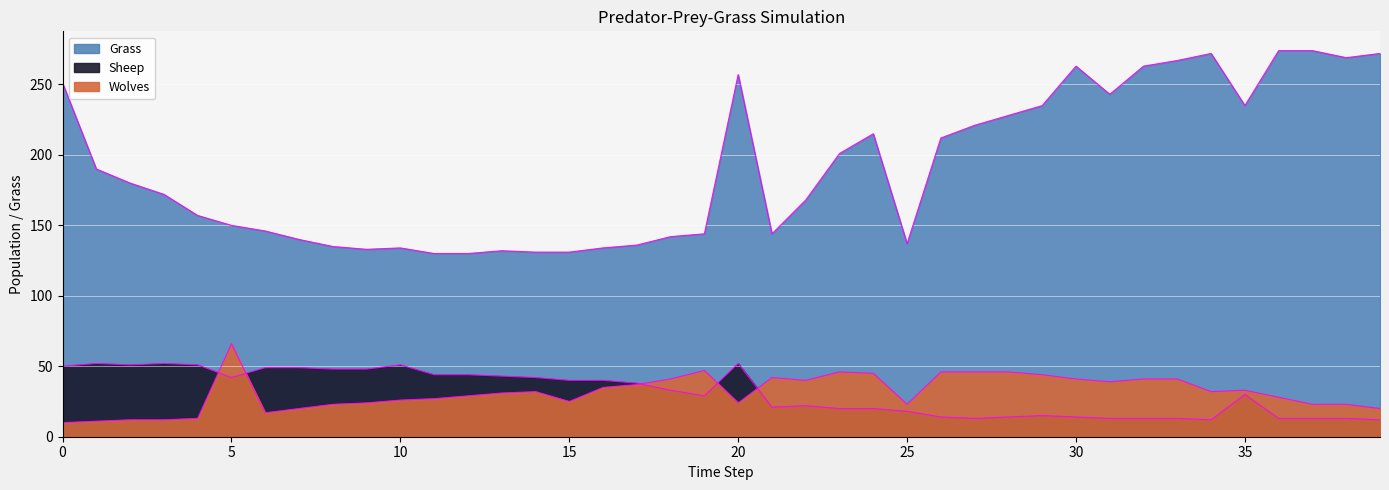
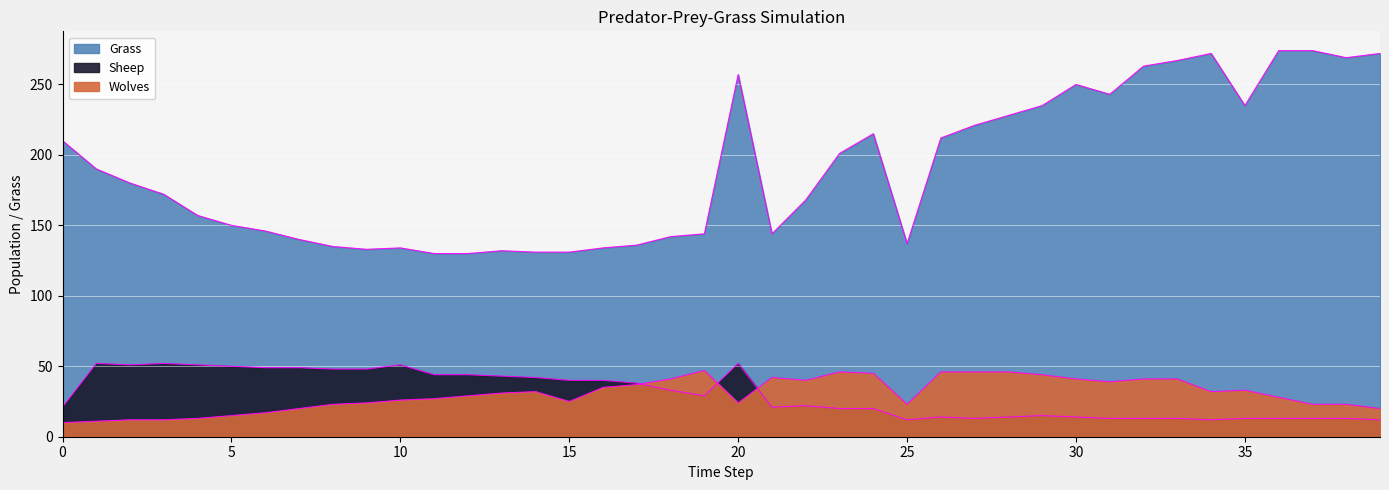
  {
    "Grass": {
-     "0": 251,
+     "0": 210,
      "5": 150,
      "10": 134,
      "15": 131,
      "20": 257,
      "25": 137,
-     "30": 263,
+     "30": 250,
      "35": 235
    },
    "Sheep": {
-     "0": 50,
-     "5": 42,
+     "0": 21,
+     "5": 50,
      "10": 51,
      "15": 40,
      "20": 52,
-     "25": 18,
+     "25": 12,
      "30": 14,
-     "35": 30
+     "35": 13
    },
    "Wolves": {
      "0": 10,
-     "5": 66,
+     "5": 15,
      "10": 26,
      "15": 25,
      "20": 24,
      "25": 23,
      "30": 41,
      "35": 33
    }
  }
